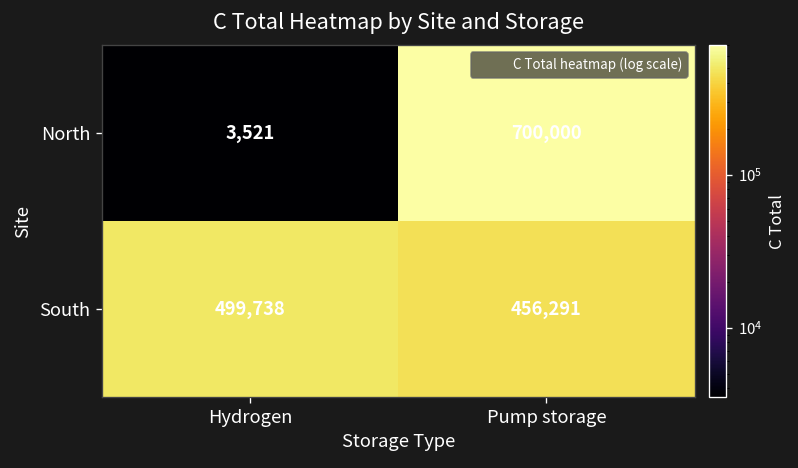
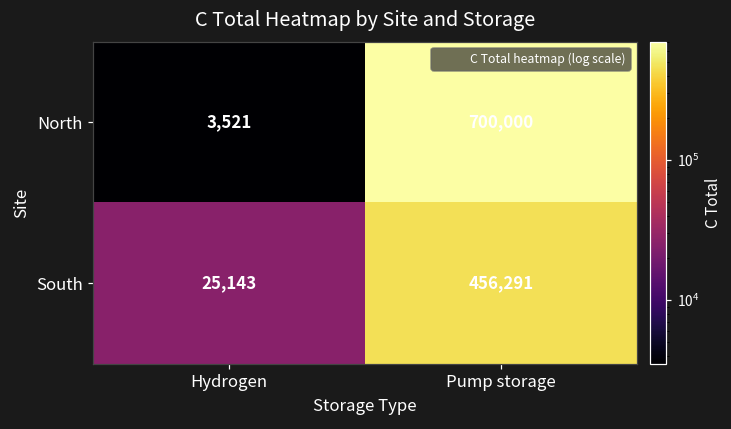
  {
    "North": {
      "Hydrogen": "3,521",
      "Pump storage": "700,000"
    },
    "South": {
-     "Hydrogen": "499,738",
+     "Hydrogen": "25,143",
      "Pump storage": "456,291"
    }
  }
